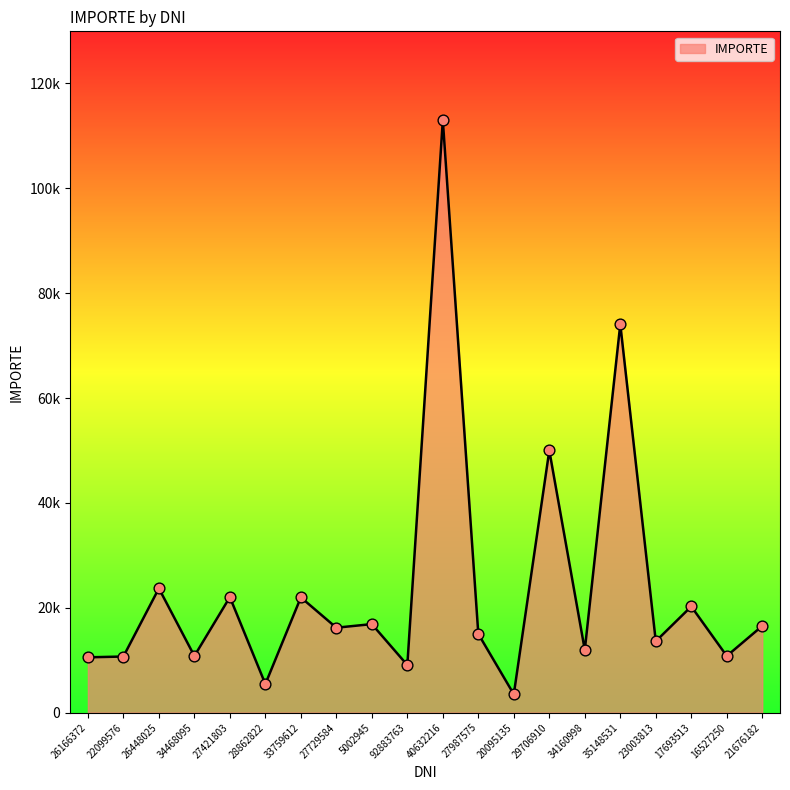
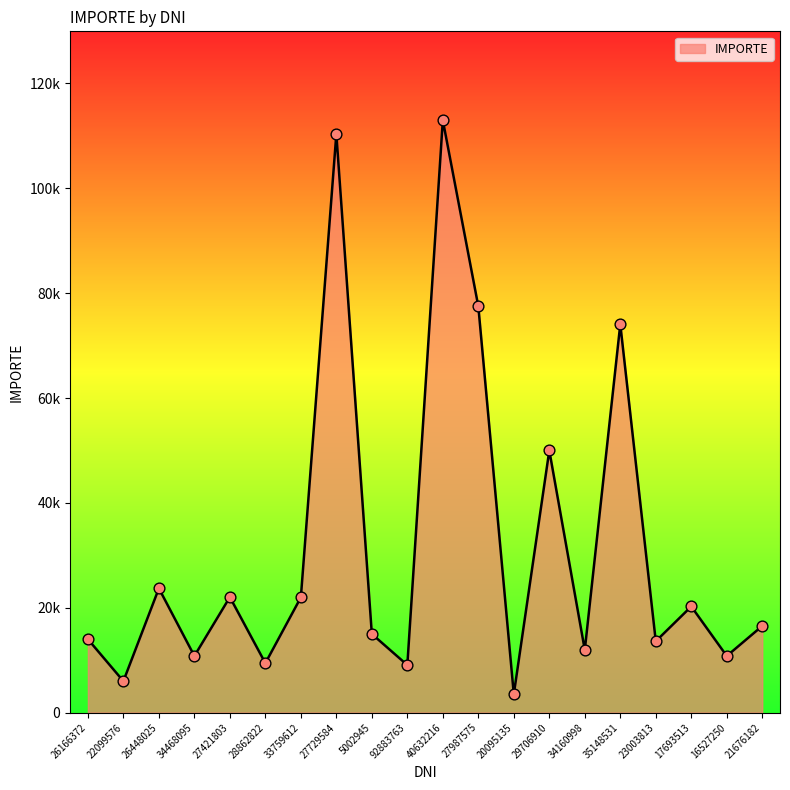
  {
-   "26166372": 11000,
-   "22099576": 11000,
+   "26166372": 14000,
+   "22099576": 6000,
    "26448025": 24000,
    "34468095": 11000,
    "27421803": 22000,
-   "28862822": 5000,
+   "28862822": 9000,
    "33759612": 22000,
-   "27729584": 16000,
-   "5002945": 17000,
+   "27729584": 110000,
+   "5002945": 15000,
    "92883763": 9000,
    "40632216": 113000,
-   "27987575": 15000,
+   "27987575": 77000,
    "20095135": 4000,
    "29706910": 50000,
    "34160998": 12000,
    "35148531": 74000,
    "23003813": 14000,
    "17693513": 20000,
    "16527250": 11000,
    "21676182": 17000
  }
